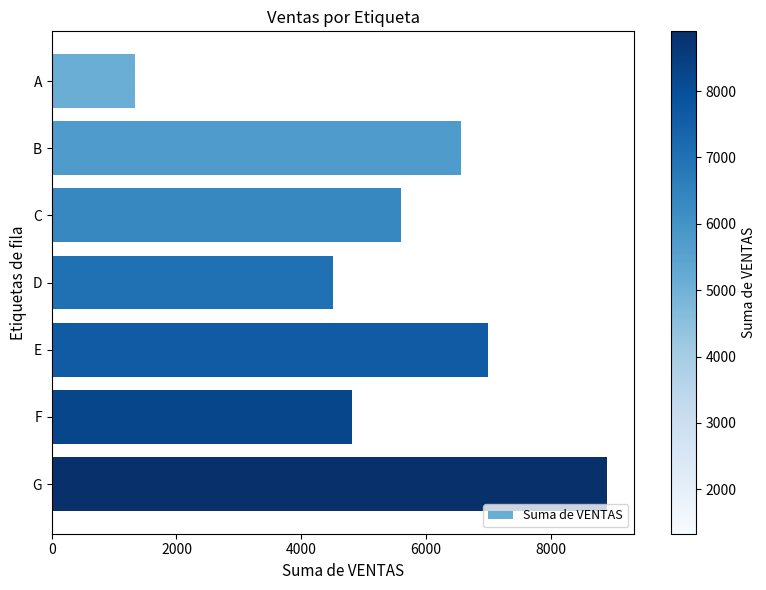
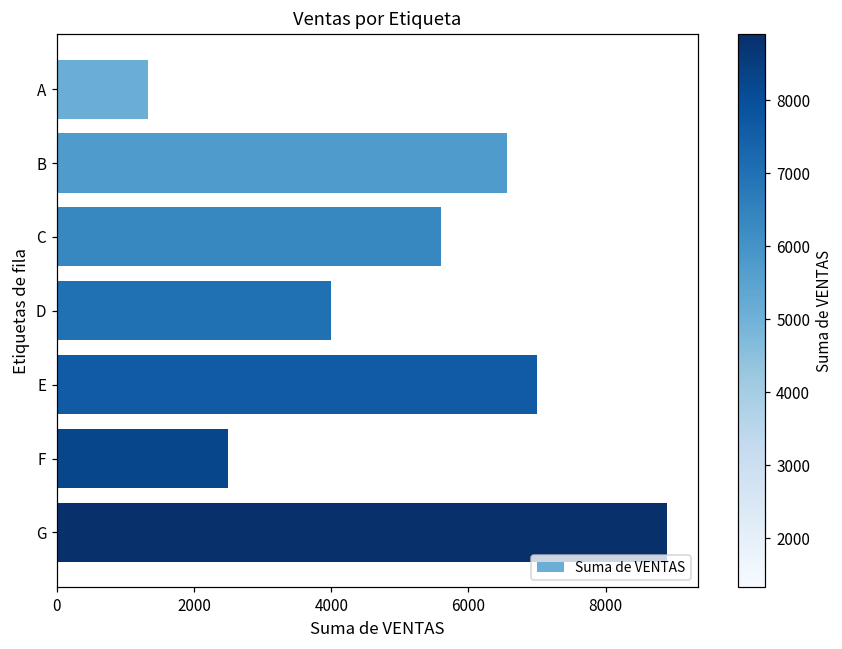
  {
    "A": 1300,
    "B": 6600,
    "C": 5600,
-   "D": 4500,
+   "D": 4000,
    "E": 7000,
-   "F": 4800,
+   "F": 2500,
    "G": 8900
  }
